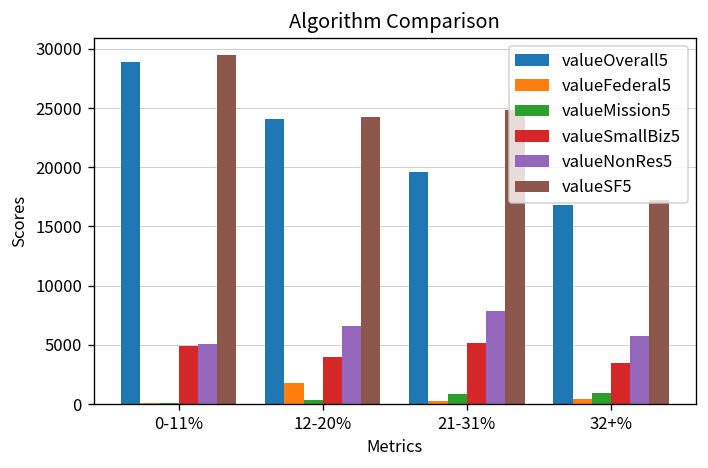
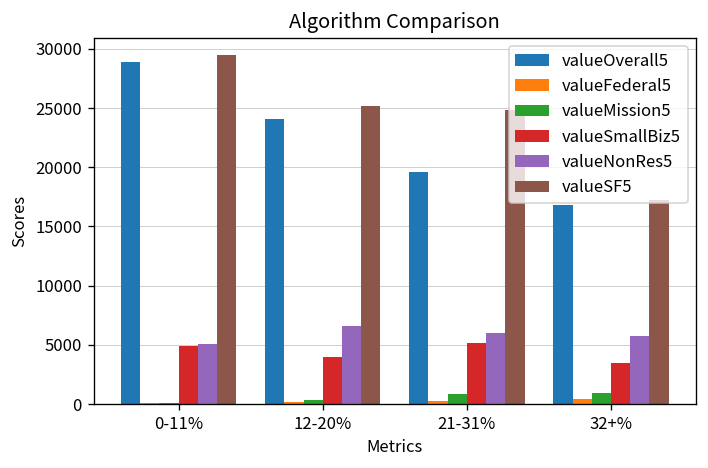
  {
    "valueOverall5": {
      "0-11%": 29000,
      "12-20%": 24000,
      "21-31%": 20000,
      "32+%": 17000
    },
    "valueFederal5": {
-     "12-20%": 2000,
+     "12-20%": 0,
      "21-31%": 0,
      "32+%": 0
    },
    "valueMission5": {
      "12-20%": 0,
      "21-31%": 1000,
      "32+%": 1000
    },
    "valueSmallBiz5": {
      "0-11%": 5000,
      "12-20%": 4000,
      "21-31%": 5000,
      "32+%": 3000
    },
    "valueNonRes5": {
      "0-11%": 5000,
      "12-20%": 7000,
-     "21-31%": 8000,
+     "21-31%": 6000,
      "32+%": 6000
    },
    "valueSF5": {
      "0-11%": 29000,
-     "12-20%": 24000
+     "12-20%": 25000
    }
  }
